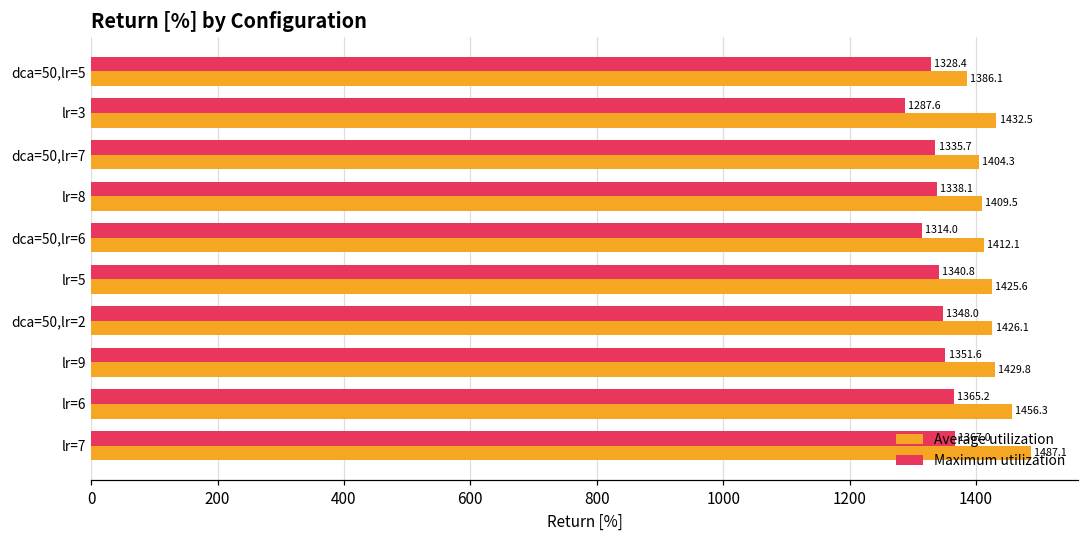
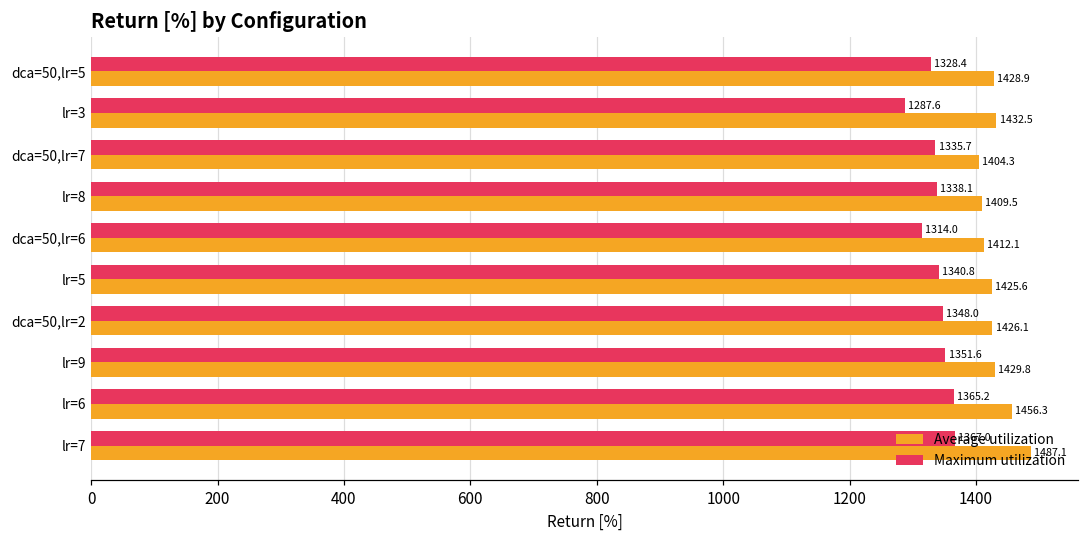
  {
    "Average utilization": {
-     "dca=50,lr=5": 1386.1,
+     "dca=50,lr=5": 1428.9,
      "lr=3": 1432.5,
      "dca=50,lr=7": 1404.3,
      "lr=8": 1409.5,
      "dca=50,lr=6": 1412.1,
      "lr=5": 1425.6,
      "dca=50,lr=2": 1426.1,
      "lr=9": 1429.8,
      "lr=6": 1456.3,
      "lr=7": 1487.1
    },
    "Maximum utilization": {
      "dca=50,lr=5": 1328.4,
      "lr=3": 1287.6,
      "dca=50,lr=7": 1335.7,
      "lr=8": 1338.1,
      "dca=50,lr=6": 1314.0,
      "lr=5": 1340.8,
      "dca=50,lr=2": 1348.0,
      "lr=9": 1351.6,
      "lr=6": 1365.2,
      "lr=7": 1367.0
    }
  }
